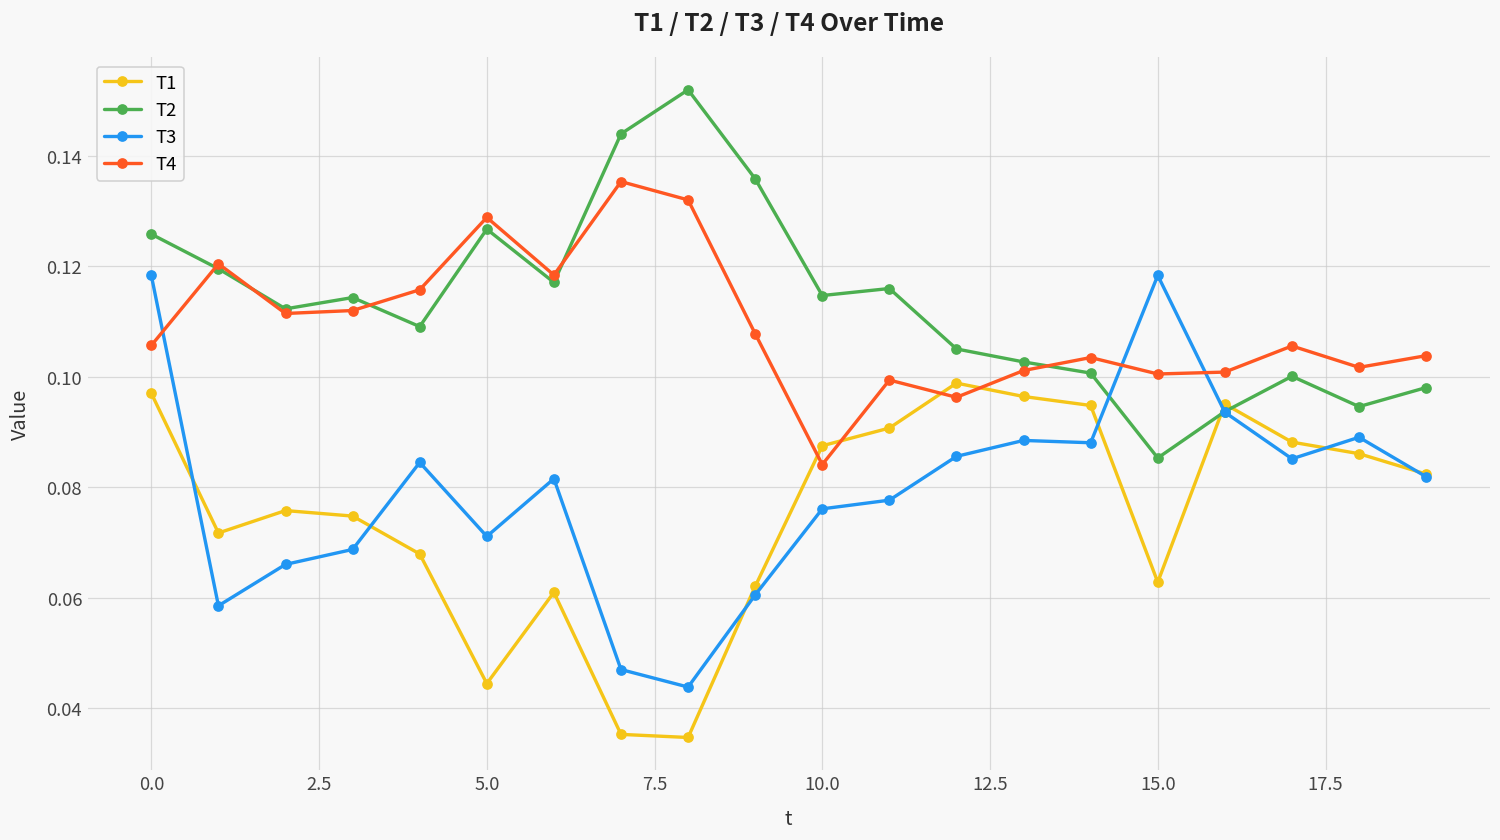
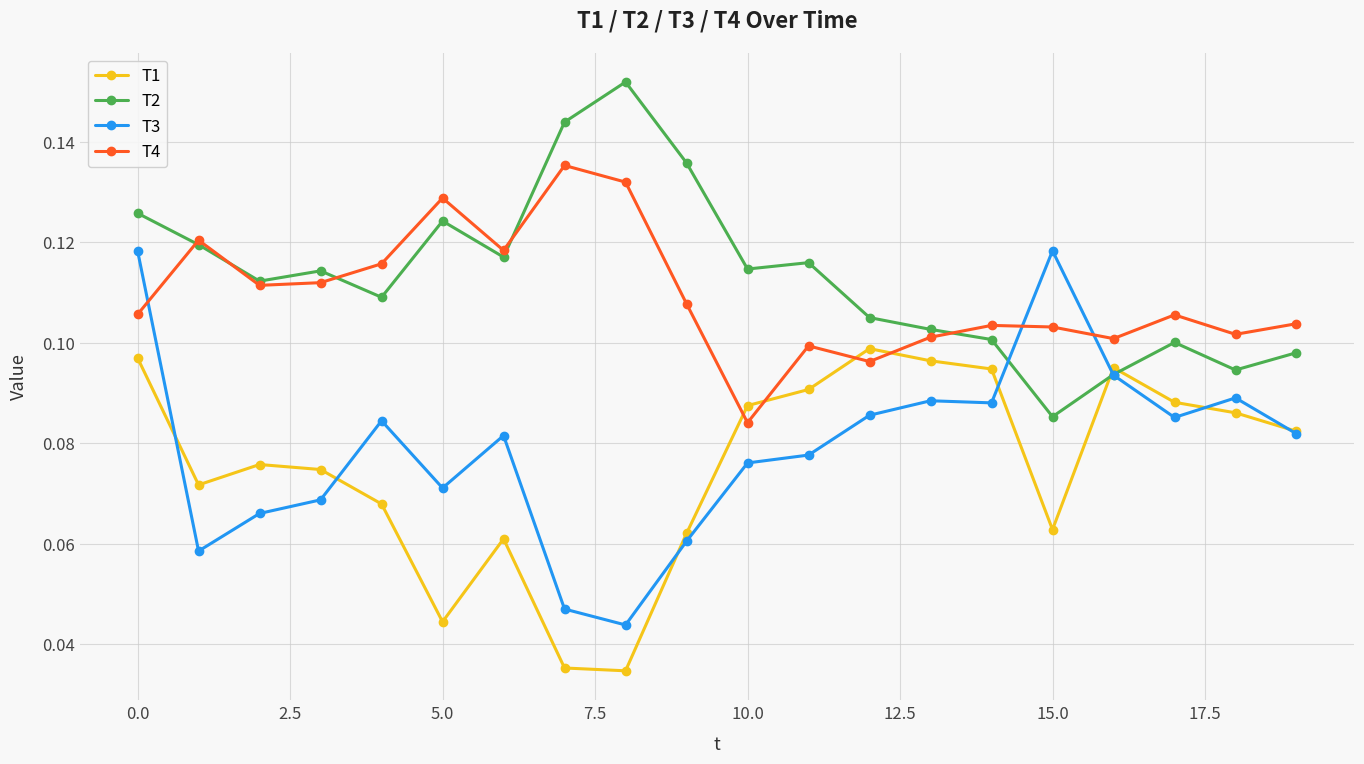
  {
    "T1": {
      "0.0": 0.097,
      "5.0": 0.044,
      "10.0": 0.088,
      "15.0": 0.063
    },
    "T2": {
      "0.0": 0.126,
-     "5.0": 0.127,
+     "5.0": 0.124,
      "10.0": 0.115,
      "15.0": 0.085
    },
    "T3": {
      "0.0": 0.118,
      "5.0": 0.071,
      "10.0": 0.076,
      "15.0": 0.118
    },
    "T4": {
      "0.0": 0.106,
      "5.0": 0.129,
      "10.0": 0.084,
-     "15.0": 0.100
+     "15.0": 0.103
    }
  }
